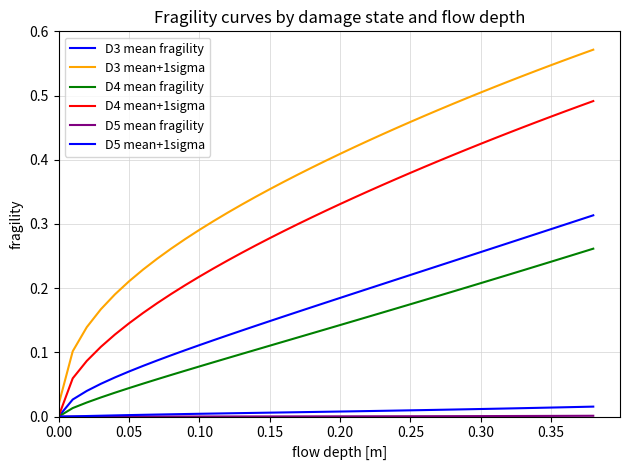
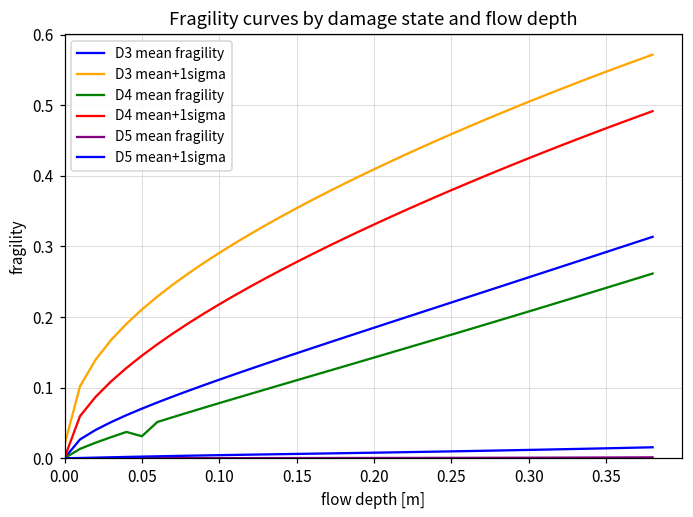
  {
    "D3 mean+1sigma": {
      "0.00": 0.02,
      "0.05": 0.21,
      "0.10": 0.29,
      "0.15": 0.35,
      "0.20": 0.41,
      "0.25": 0.46,
      "0.30": 0.50,
      "0.35": 0.55
    },
    "D4 mean fragility": {
-     "0.05": 0.04,
+     "0.05": 0.03,
      "0.10": 0.08,
      "0.15": 0.11,
      "0.20": 0.14,
      "0.25": 0.17,
      "0.30": 0.21,
      "0.35": 0.24
    },
    "D4 mean+1sigma": {
      "0.05": 0.15,
      "0.10": 0.22,
      "0.15": 0.28,
      "0.20": 0.33,
      "0.25": 0.38,
      "0.30": 0.42,
      "0.35": 0.47
    },
    "D5 mean fragility": {
      "0.10": 0.00,
      "0.15": 0.00,
      "0.20": 0.00,
      "0.25": 0.00,
      "0.30": 0.00,
      "0.35": 0.00
    }
  }
